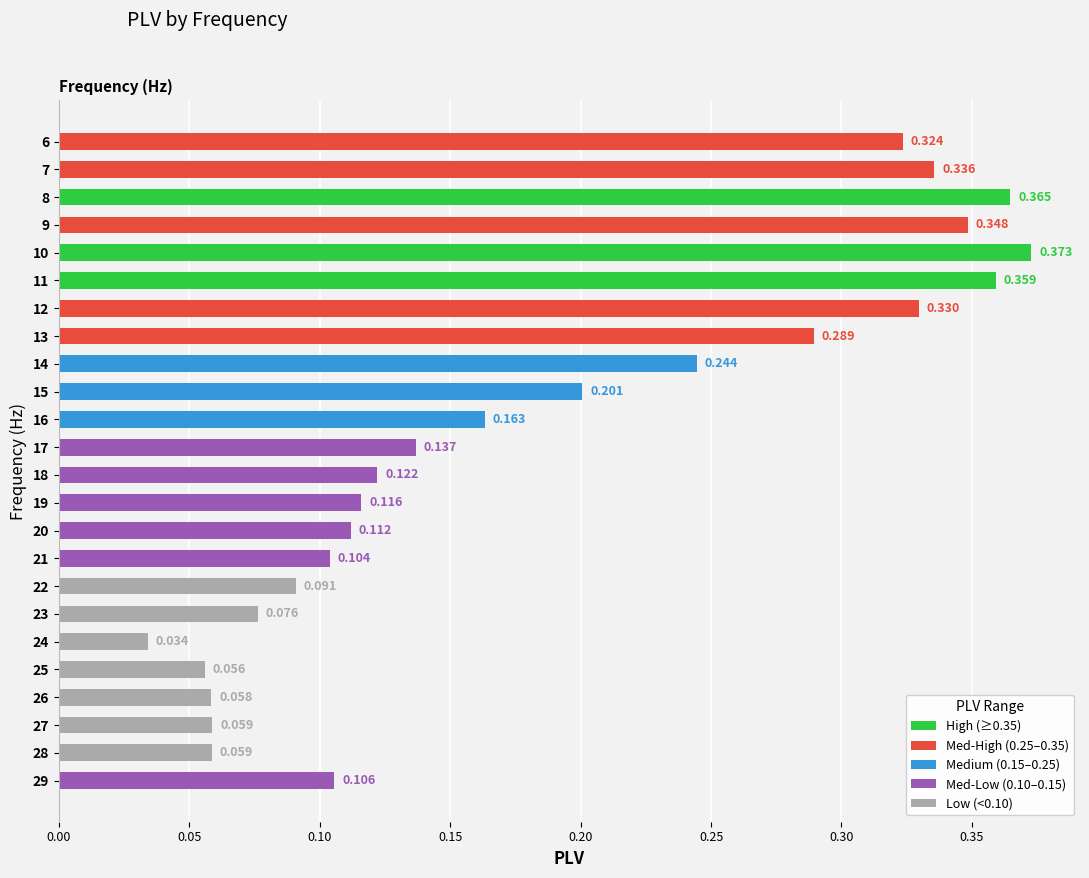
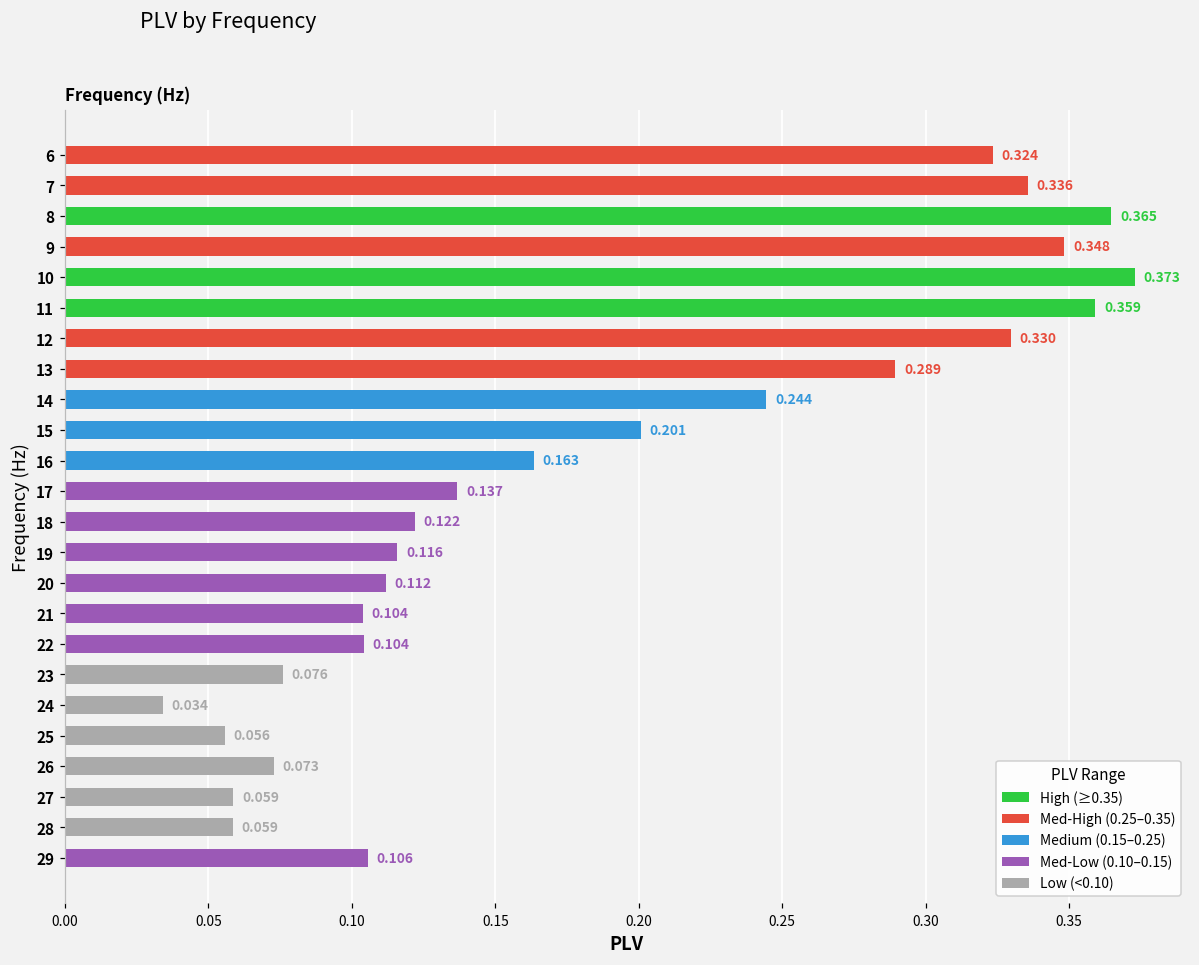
  {
    "6": 0.324,
    "7": 0.336,
    "8": 0.365,
    "9": 0.348,
    "10": 0.373,
    "11": 0.359,
    "12": 0.330,
    "13": 0.289,
    "14": 0.244,
    "15": 0.201,
    "16": 0.163,
    "17": 0.137,
    "18": 0.122,
    "19": 0.116,
    "20": 0.112,
    "21": 0.104,
-   "22": 0.091,
+   "22": 0.104,
    "23": 0.076,
    "24": 0.034,
    "25": 0.056,
-   "26": 0.058,
+   "26": 0.073,
    "27": 0.059,
    "28": 0.059,
    "29": 0.106
  }
